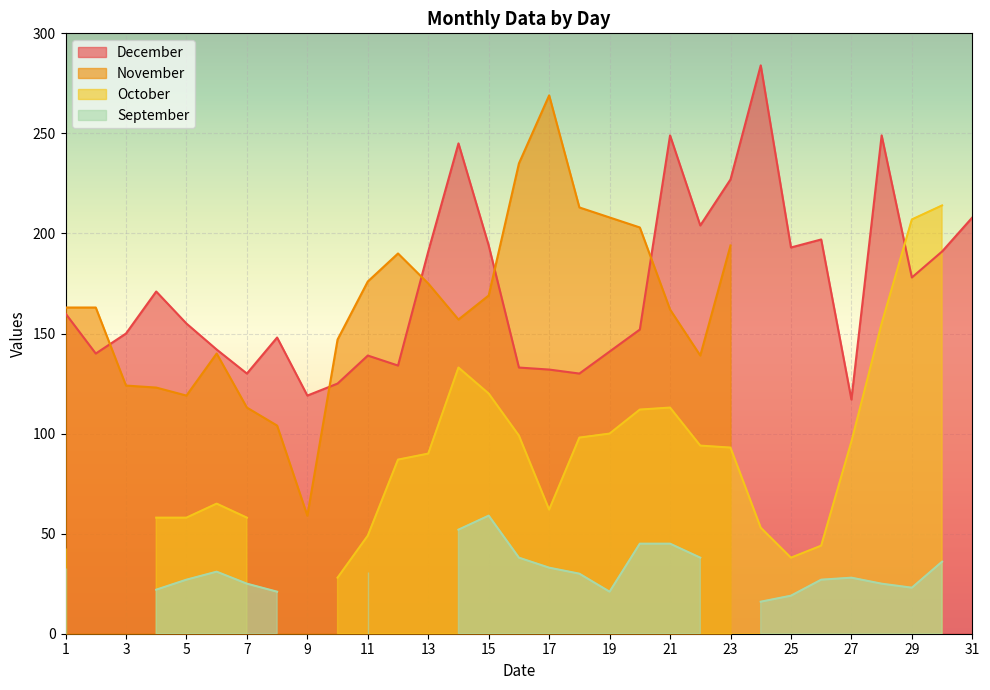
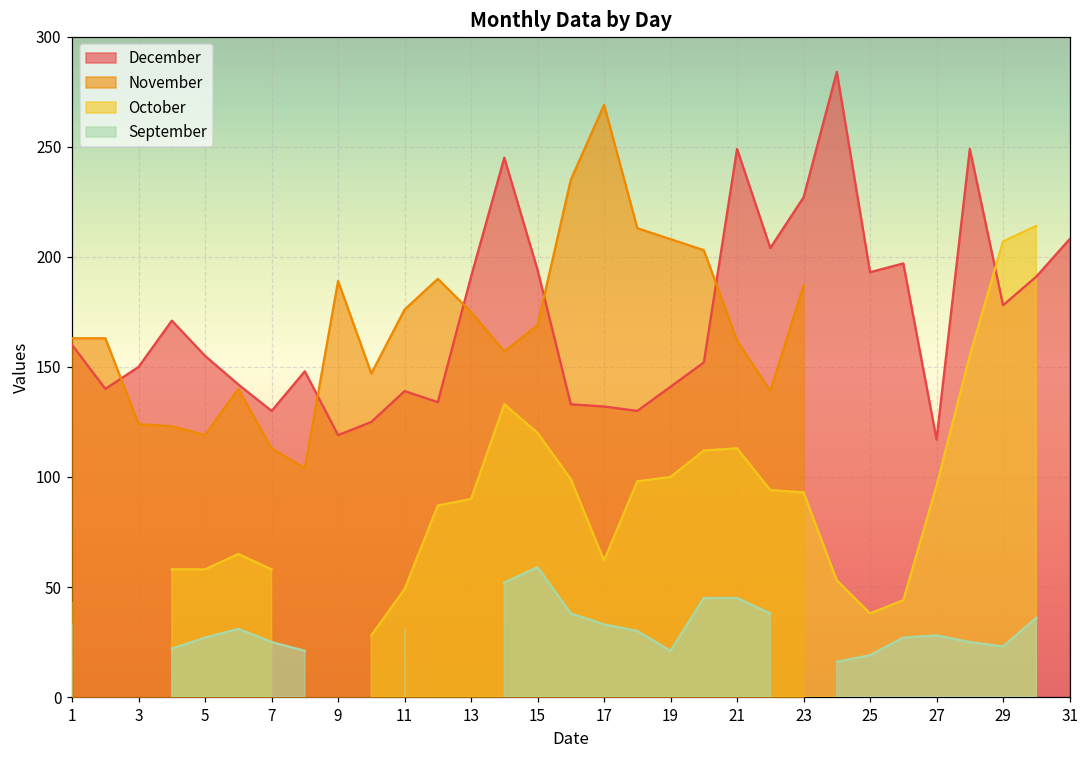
  {
    "December": {
      "1": 160,
      "3": 150,
      "5": 155,
      "7": 130,
      "9": 119,
      "11": 139,
      "13": 191,
      "15": 194,
      "17": 132,
      "19": 141,
      "21": 249,
      "23": 227,
      "25": 193,
      "27": 117,
      "29": 178,
      "31": 208
    },
    "November": {
      "1": 163,
      "3": 124,
      "5": 119,
      "7": 113,
-     "9": 59,
+     "9": 189,
      "11": 176,
      "13": 175,
      "15": 169,
      "17": 269,
      "19": 208,
      "21": 162,
-     "23": 194
+     "23": 187
    }
  }
